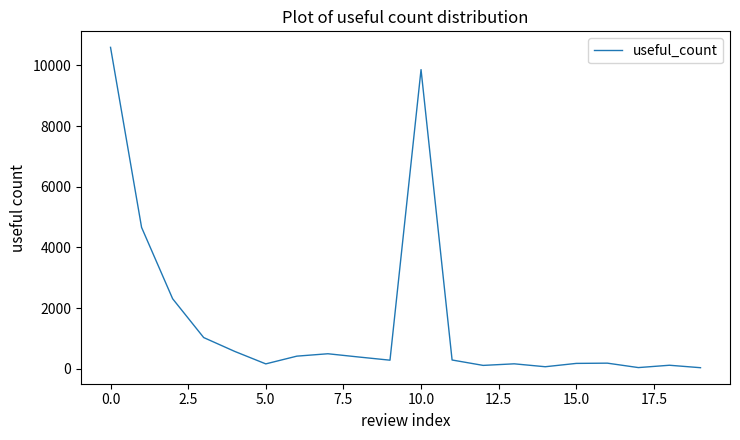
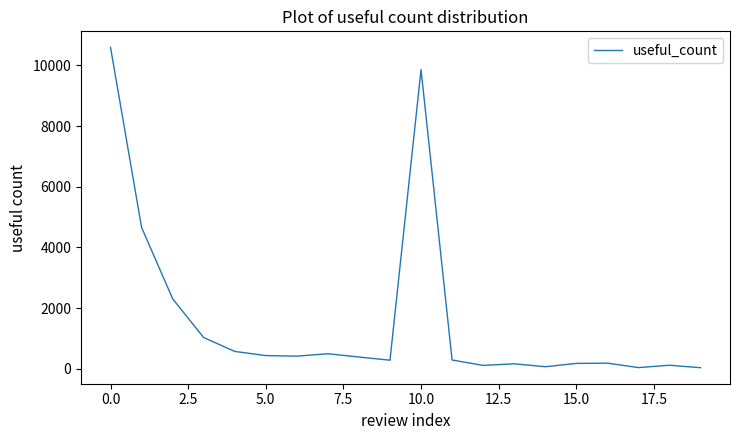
  {
    "0.0": 10600,
-   "5.0": 200,
+   "5.0": 400,
    "10.0": 9900,
    "15.0": 200
  }
